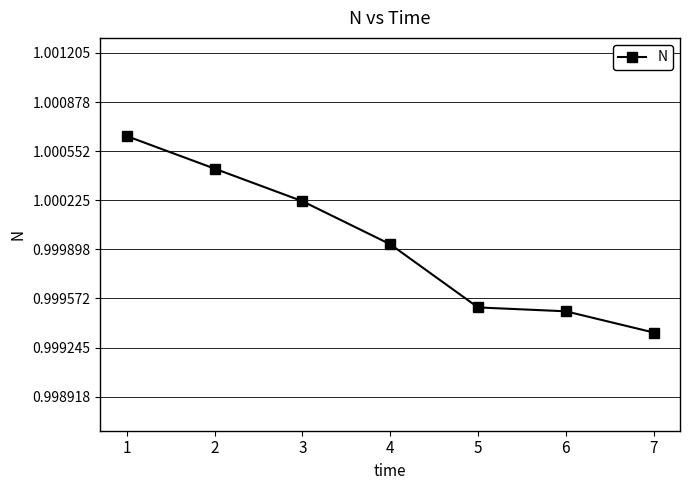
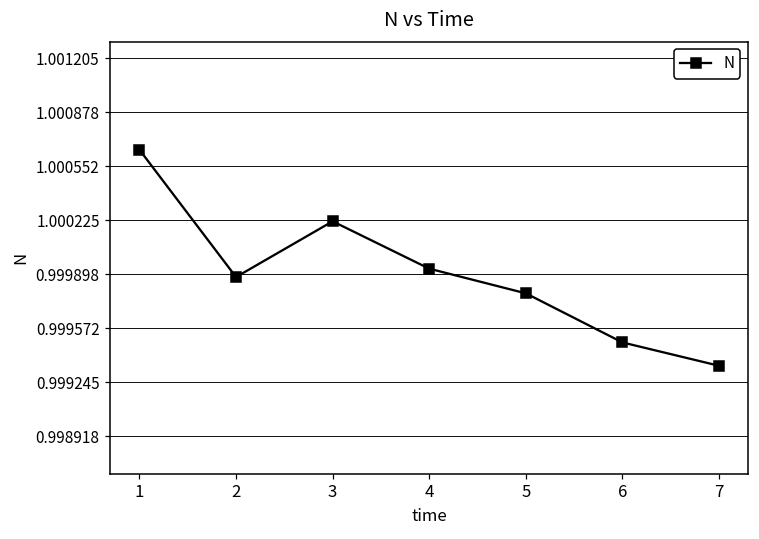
  {
    "1": 1.00065,
-   "2": 1.00044,
+   "2": 0.99988,
    "3": 1.00022,
    "4": 0.99993,
-   "5": 0.99951,
+   "5": 0.99978,
    "6": 0.99949,
    "7": 0.99935
  }
